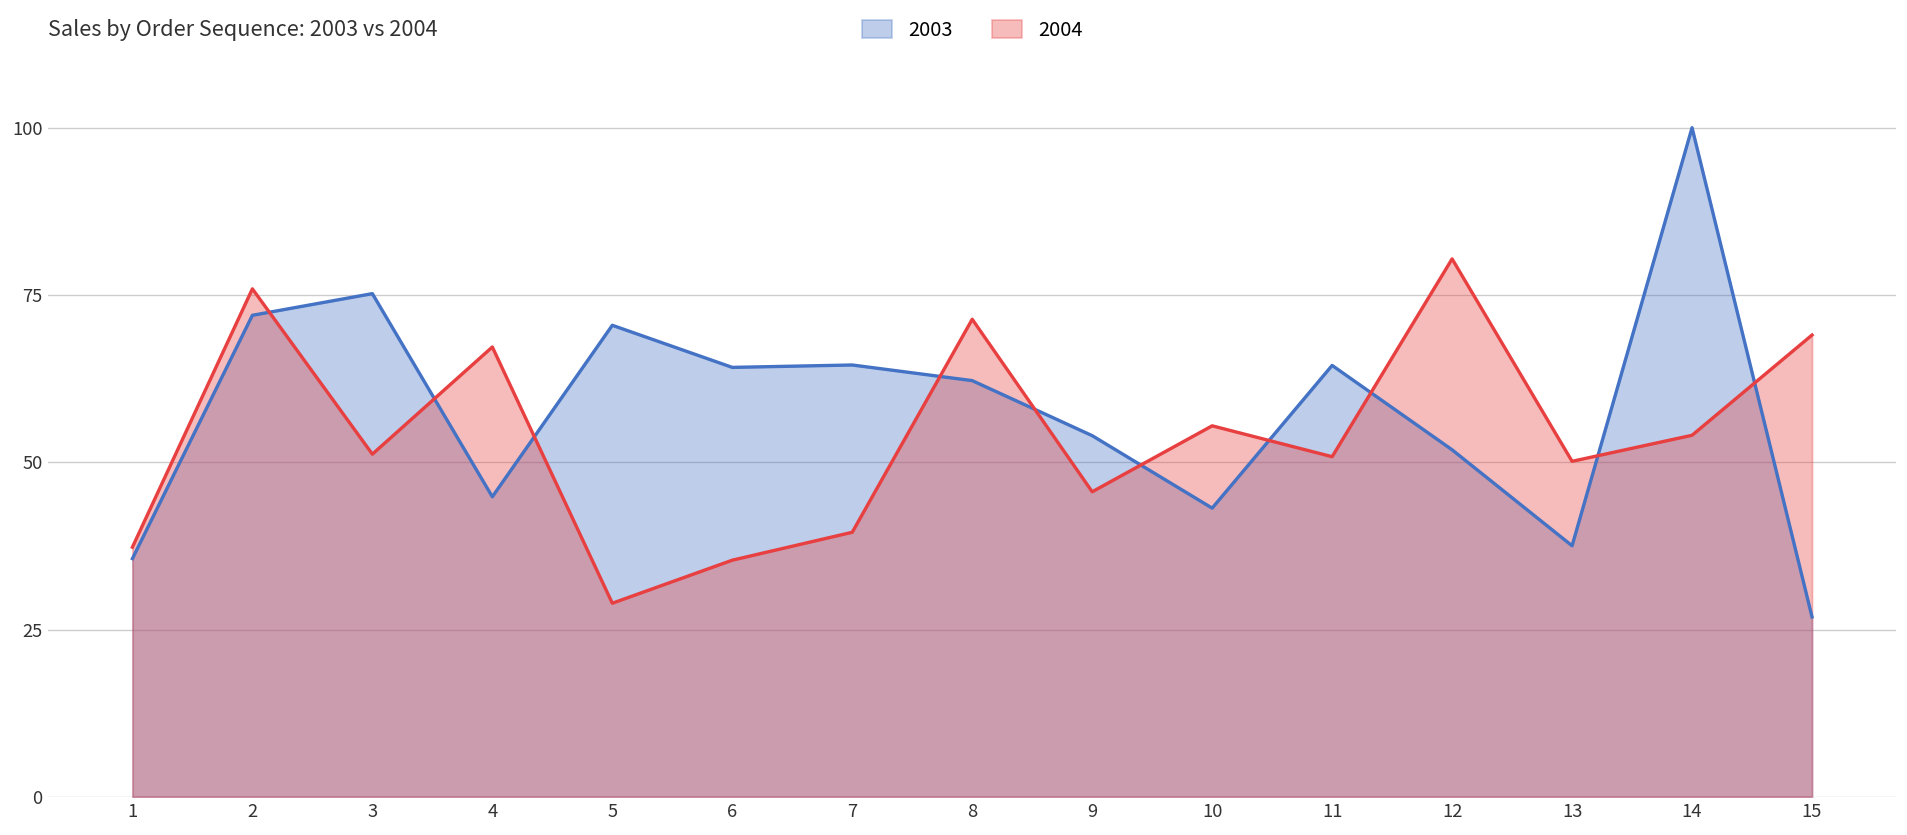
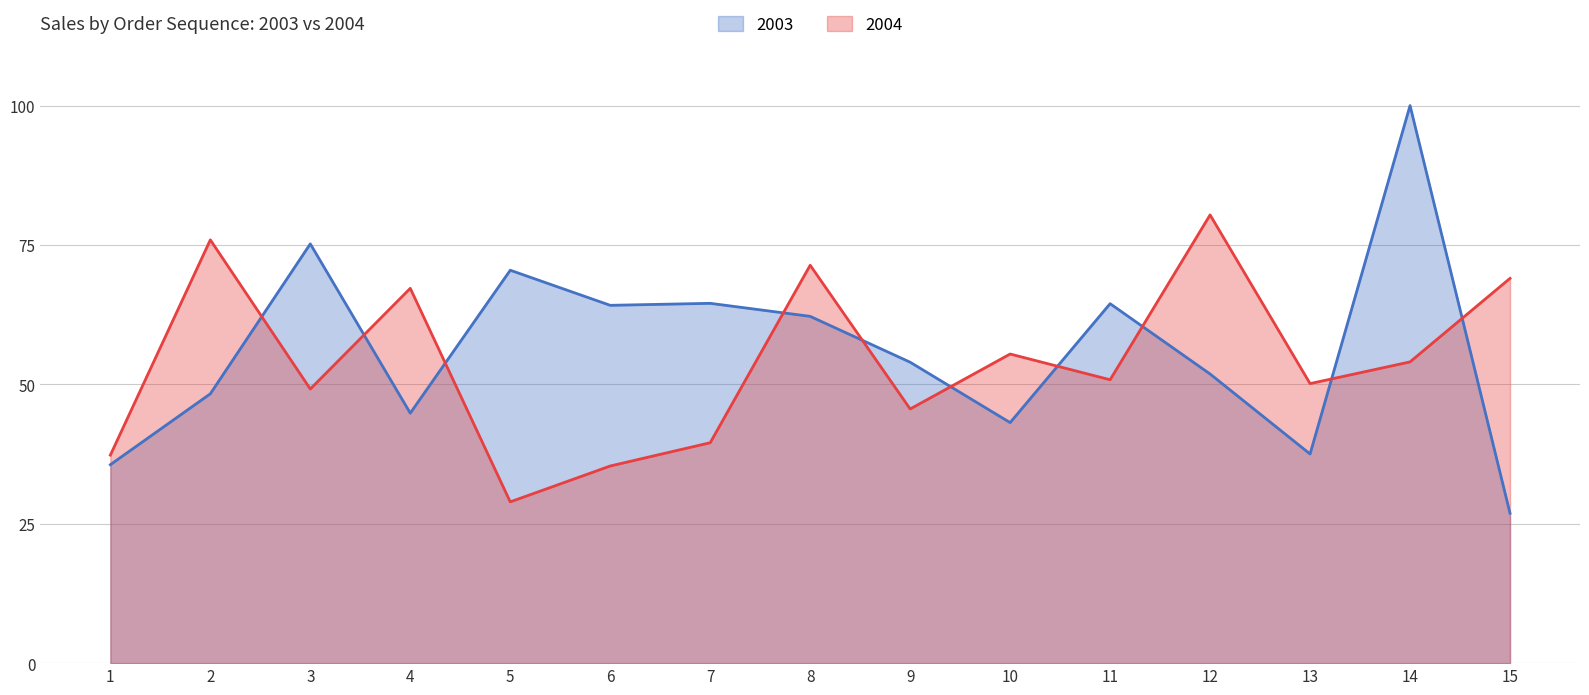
  {
    "2003": {
      "1": 36,
-     "2": 72,
+     "2": 48,
      "3": 75,
      "4": 45,
      "5": 70,
      "6": 64,
      "7": 65,
      "8": 62,
      "9": 54,
      "10": 43,
      "11": 64,
      "12": 52,
      "13": 38,
      "14": 100,
      "15": 27
    },
    "2004": {
      "1": 37,
      "2": 76,
-     "3": 51,
+     "3": 49,
      "4": 67,
      "5": 29,
      "6": 35,
      "7": 40,
      "8": 71,
      "9": 46,
      "10": 55,
      "11": 51,
      "12": 80,
      "13": 50,
      "14": 54,
      "15": 69
    }
  }
